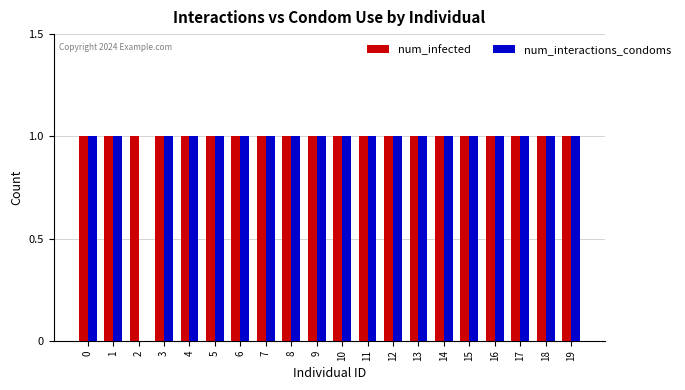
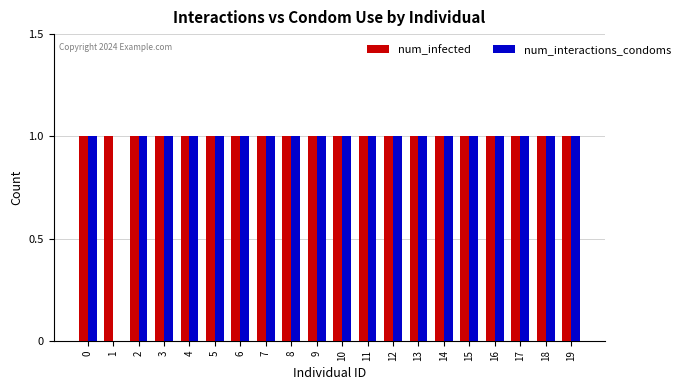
  {
    "num_infected": {
      "0": 1,
      "1": 1,
      "2": 1,
      "3": 1,
      "4": 1,
      "5": 1,
      "6": 1,
      "7": 1,
      "8": 1,
      "9": 1,
      "10": 1,
      "11": 1,
      "12": 1,
      "13": 1,
      "14": 1,
      "15": 1,
      "16": 1,
      "17": 1,
      "18": 1,
      "19": 1
    },
    "num_interactions_condoms": {
      "0": 1,
-     "1": 1,
-     "2": 0,
+     "1": 0,
+     "2": 1,
      "3": 1,
      "4": 1,
      "5": 1,
      "6": 1,
      "7": 1,
      "8": 1,
      "9": 1,
      "10": 1,
      "11": 1,
      "12": 1,
      "13": 1,
      "14": 1,
      "15": 1,
      "16": 1,
      "17": 1,
      "18": 1,
      "19": 1
    }
  }
